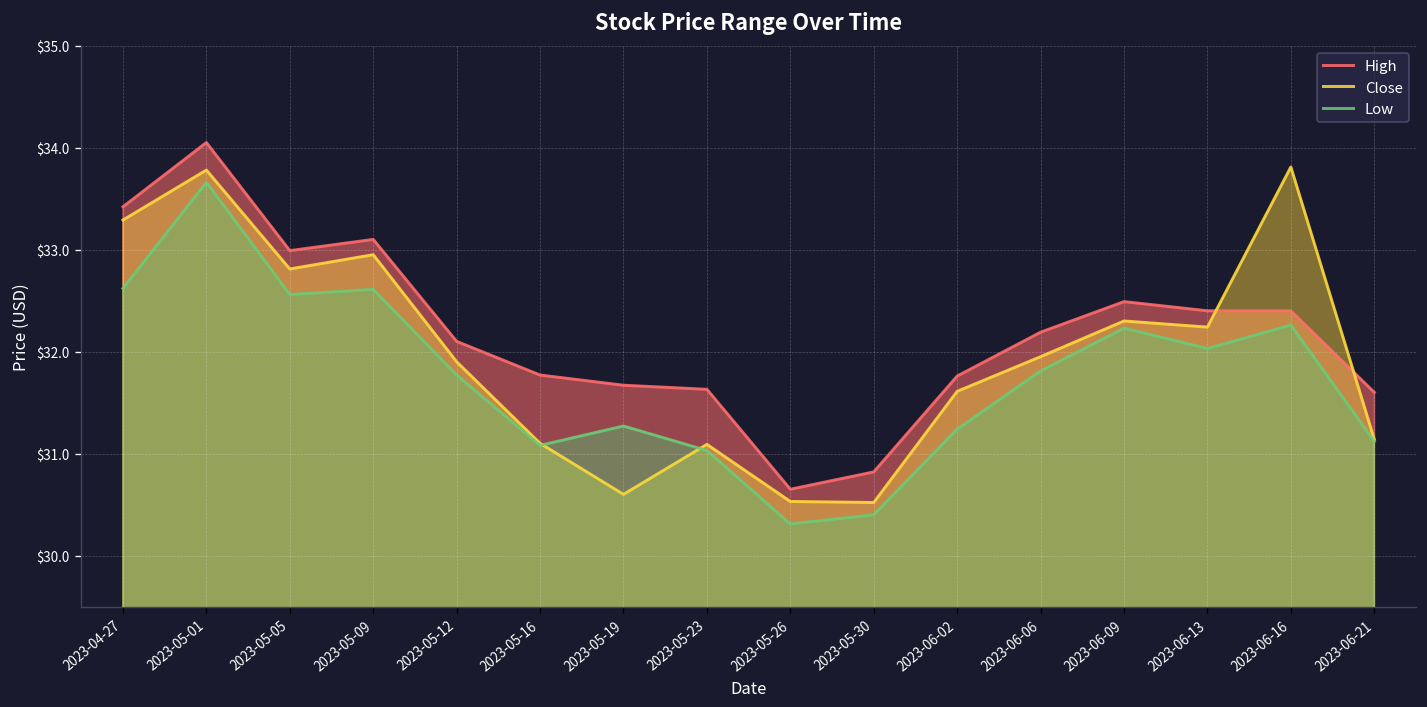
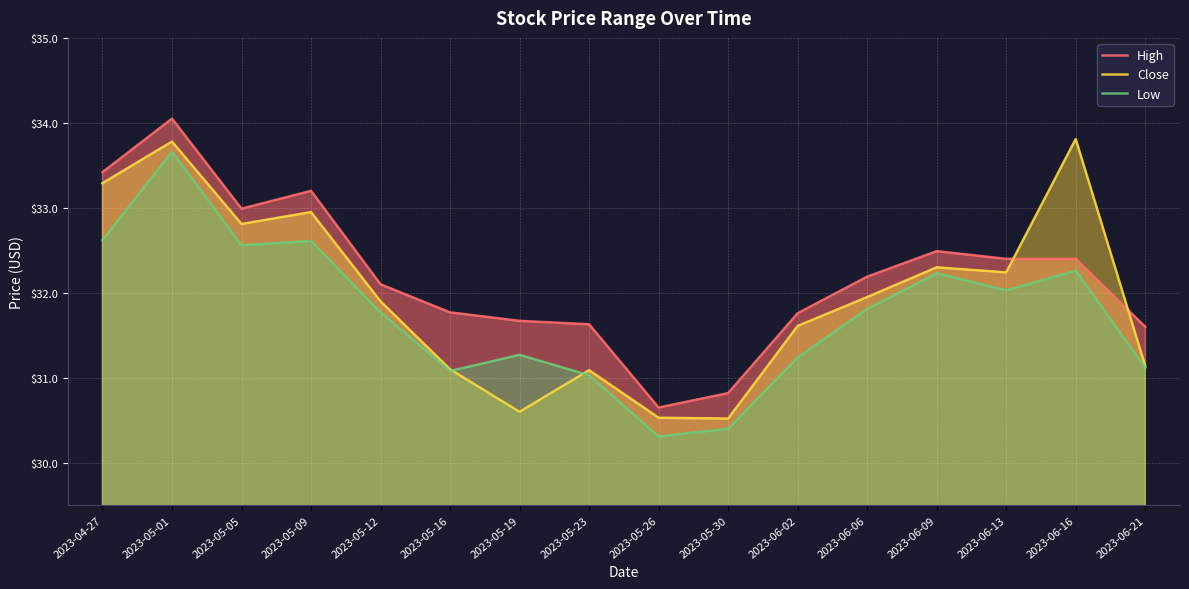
  {
    "High": {
      "2023-04-27": "$33.4",
      "2023-05-01": "$34.1",
      "2023-05-05": "$33.0",
-     "2023-05-09": "$33.1",
+     "2023-05-09": "$33.2",
      "2023-05-12": "$32.1",
      "2023-05-16": "$31.8",
      "2023-05-19": "$31.7",
      "2023-05-23": "$31.6",
      "2023-05-26": "$30.7",
      "2023-05-30": "$30.8",
      "2023-06-02": "$31.8",
      "2023-06-06": "$32.2",
      "2023-06-09": "$32.5",
      "2023-06-13": "$32.4",
      "2023-06-16": "$32.4",
      "2023-06-21": "$31.6"
    },
    "Close": {
      "2023-04-27": "$33.3",
      "2023-05-01": "$33.8",
      "2023-05-05": "$32.8",
      "2023-05-09": "$33.0",
      "2023-05-12": "$31.9",
      "2023-05-19": "$30.6",
      "2023-05-23": "$31.1",
      "2023-05-26": "$30.5",
      "2023-05-30": "$30.5",
      "2023-06-02": "$31.6",
      "2023-06-06": "$32.0",
      "2023-06-09": "$32.3",
      "2023-06-13": "$32.2",
      "2023-06-16": "$33.8"
    },
    "Low": {
      "2023-04-27": "$32.6",
      "2023-05-01": "$33.7",
      "2023-05-05": "$32.6",
      "2023-05-09": "$32.6",
      "2023-05-12": "$31.8",
      "2023-05-19": "$31.3",
      "2023-05-23": "$31.0",
      "2023-05-26": "$30.3",
      "2023-05-30": "$30.4",
      "2023-06-02": "$31.2",
      "2023-06-06": "$31.8",
      "2023-06-09": "$32.2",
      "2023-06-13": "$32.0",
      "2023-06-16": "$32.3"
    }
  }
